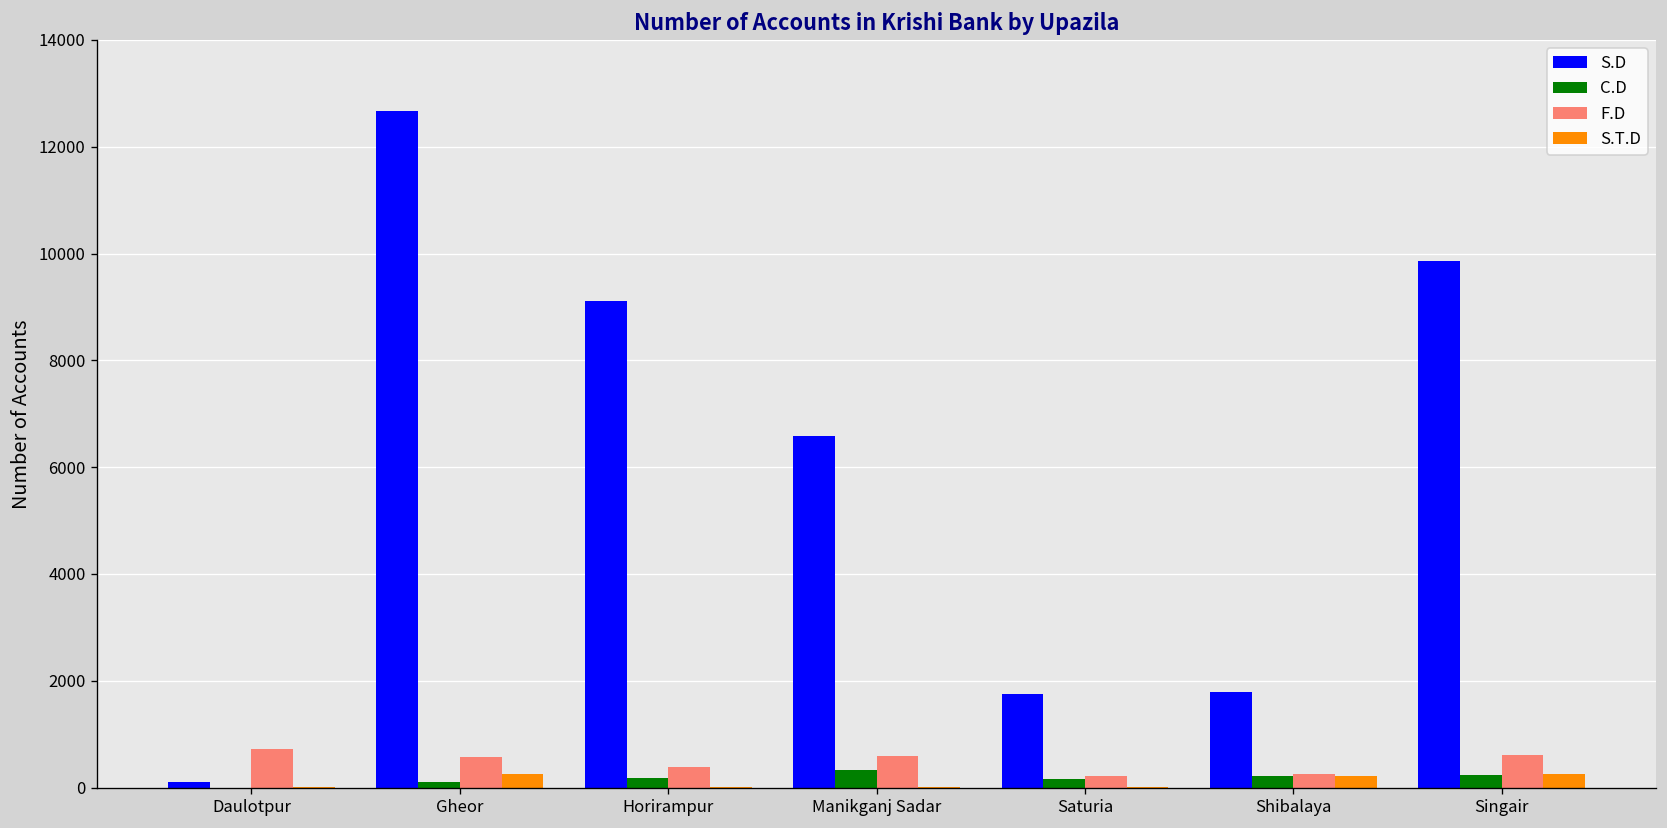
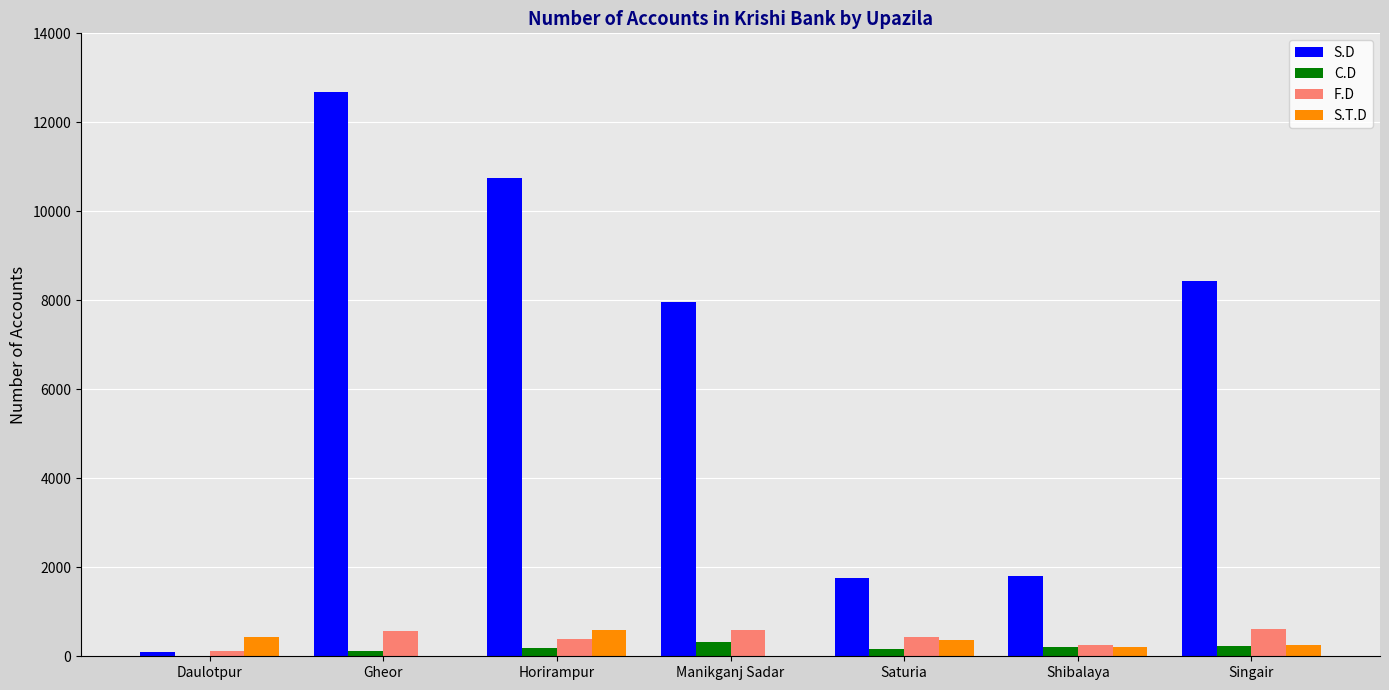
  {
    "S.D": {
      "Daulotpur": 100,
      "Gheor": 12700,
-     "Horirampur": 9100,
-     "Manikganj Sadar": 6600,
+     "Horirampur": 10700,
+     "Manikganj Sadar": 8000,
      "Saturia": 1800,
      "Shibalaya": 1800,
-     "Singair": 9900
+     "Singair": 8400
    },
    "C.D": {
      "Daulotpur": 0,
      "Gheor": 100,
      "Horirampur": 200,
      "Manikganj Sadar": 300,
      "Saturia": 200,
      "Shibalaya": 200,
      "Singair": 200
    },
    "F.D": {
-     "Daulotpur": 700,
+     "Daulotpur": 100,
      "Gheor": 600,
      "Horirampur": 400,
      "Manikganj Sadar": 600,
-     "Saturia": 200,
+     "Saturia": 400,
      "Shibalaya": 300,
      "Singair": 600
    },
    "S.T.D": {
-     "Daulotpur": 0,
-     "Gheor": 300,
-     "Horirampur": 0,
-     "Saturia": 0,
+     "Daulotpur": 400,
+     "Gheor": 0,
+     "Horirampur": 600,
+     "Saturia": 400,
      "Shibalaya": 200,
      "Singair": 300
    }
  }
